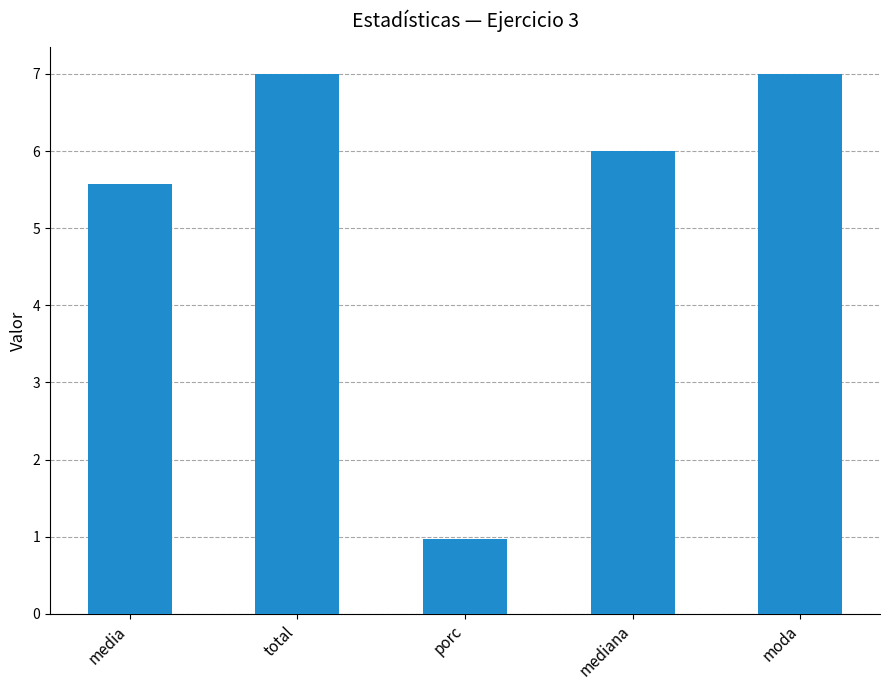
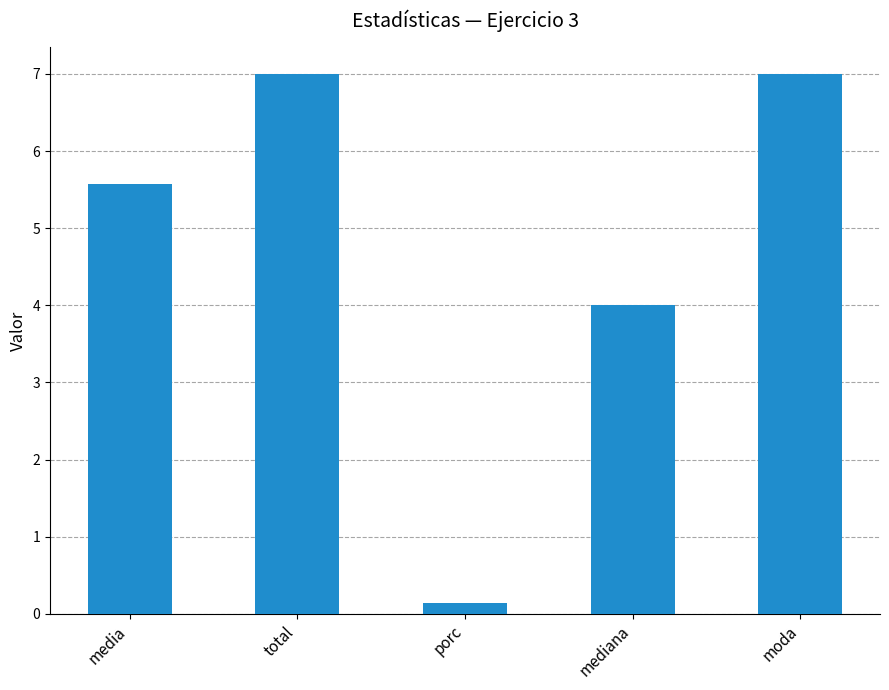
  {
    "media": 5.6,
    "total": 7.0,
-   "porc": 1.0,
-   "mediana": 6,
+   "porc": 0.1,
+   "mediana": 4,
    "moda": 7.0
  }
